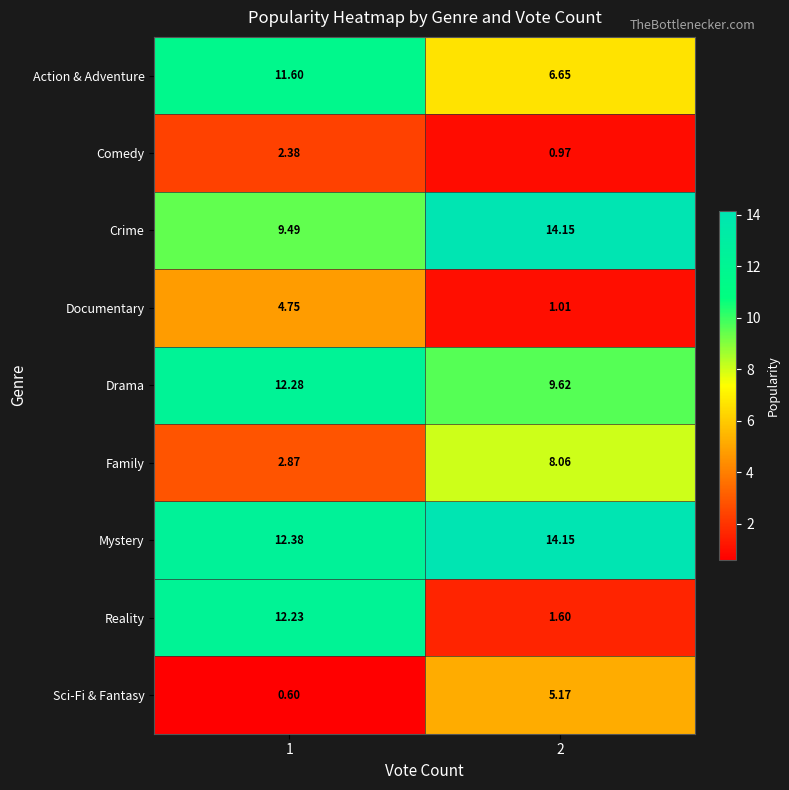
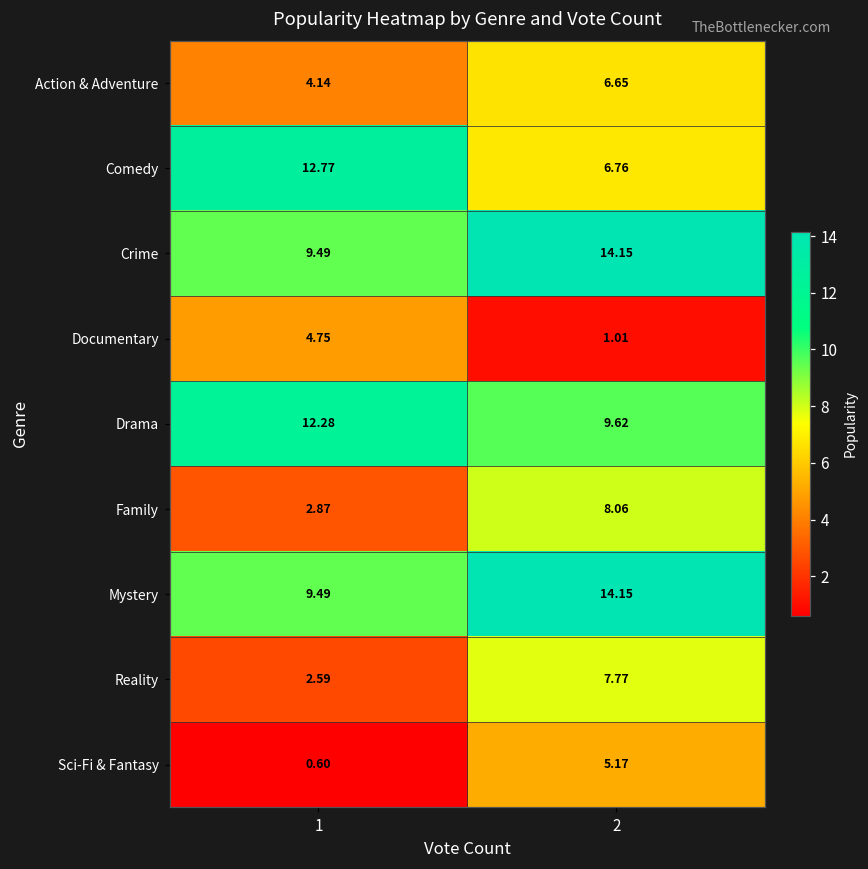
  {
    "Action & Adventure": {
-     "1": 11.60,
+     "1": 4.14,
      "2": 6.65
    },
    "Comedy": {
-     "1": 2.38,
-     "2": 0.97
+     "1": 12.77,
+     "2": 6.76
    },
    "Crime": {
      "1": 9.49,
      "2": 14.15
    },
    "Documentary": {
      "1": 4.75,
      "2": 1.01
    },
    "Drama": {
      "1": 12.28,
      "2": 9.62
    },
    "Family": {
      "1": 2.87,
      "2": 8.06
    },
    "Mystery": {
-     "1": 12.38,
+     "1": 9.49,
      "2": 14.15
    },
    "Reality": {
-     "1": 12.23,
-     "2": 1.60
+     "1": 2.59,
+     "2": 7.77
    },
    "Sci-Fi & Fantasy": {
      "1": 0.60,
      "2": 5.17
    }
  }
